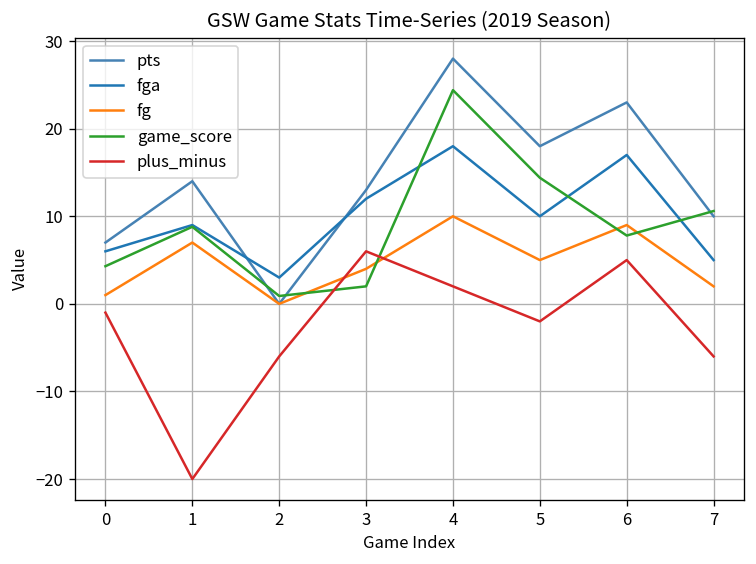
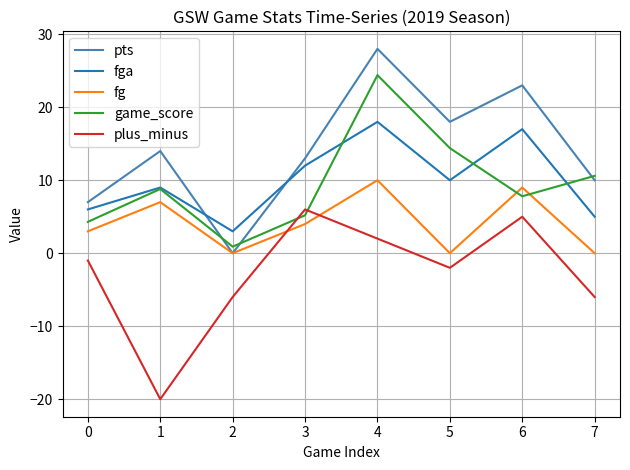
  {
    "fg": {
-     "0": 1,
+     "0": 3,
      "1": 7,
      "3": 4,
      "4": 10,
-     "5": 5,
+     "5": 0,
      "6": 9,
-     "7": 2
+     "7": 0
    },
    "game_score": {
      "0": 4,
      "2": 1,
-     "3": 2,
+     "3": 5,
      "4": 24,
      "5": 14,
      "6": 8,
      "7": 11
    },
    "plus_minus": {
      "0": -1,
      "1": -20,
      "2": -6,
      "3": 6,
      "4": 2,
      "5": -2,
      "6": 5,
      "7": -6
    }
  }
